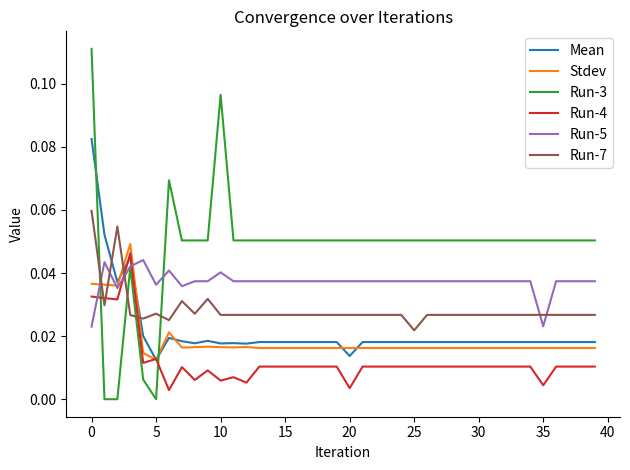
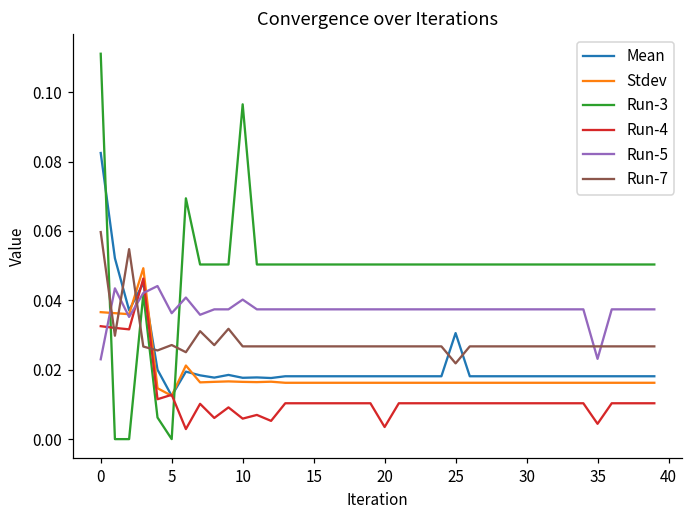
  {
    "Mean": {
      "0": 0.082,
      "10": 0.018,
      "15": 0.018,
-     "20": 0.014,
-     "25": 0.018,
+     "20": 0.018,
+     "25": 0.031,
      "30": 0.018,
      "35": 0.018
    },
    "Stdev": {
      "0": 0.037,
      "10": 0.017,
      "15": 0.016,
      "20": 0.016,
      "25": 0.016,
      "30": 0.016,
      "35": 0.016
    },
    "Run-3": {
      "0": 0.111,
      "5": 0.000,
      "10": 0.097,
      "15": 0.050,
      "20": 0.050,
      "25": 0.050,
      "30": 0.050,
      "35": 0.050
    },
    "Run-4": {
      "0": 0.033,
      "10": 0.006,
      "15": 0.010,
      "20": 0.003,
      "25": 0.010,
      "30": 0.010,
      "35": 0.004
    },
    "Run-5": {
      "0": 0.023,
      "5": 0.036,
      "10": 0.040,
      "15": 0.037,
      "20": 0.037,
      "25": 0.037,
      "30": 0.037,
      "35": 0.023
    },
    "Run-7": {
      "0": 0.060,
      "5": 0.027,
      "10": 0.027,
      "15": 0.027,
      "20": 0.027,
      "25": 0.022,
      "30": 0.027,
      "35": 0.027
    }
  }
